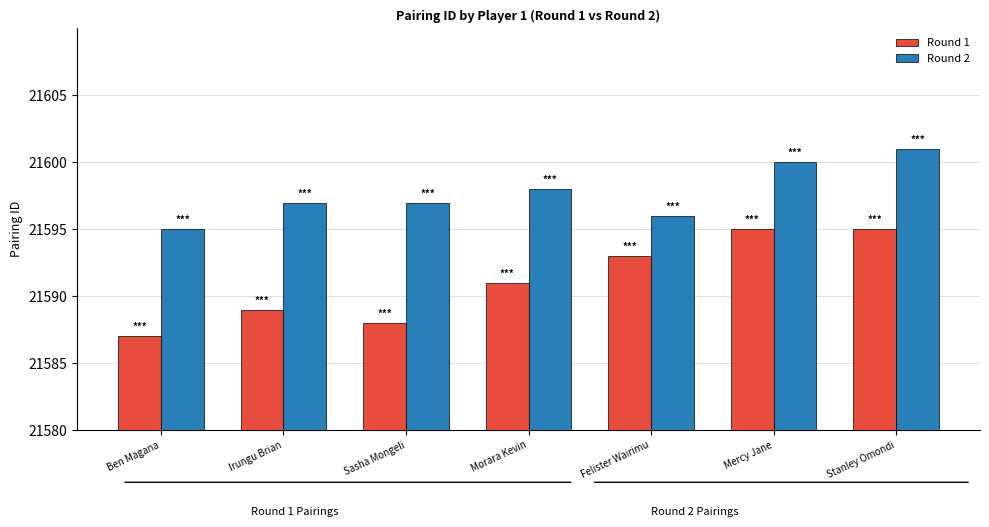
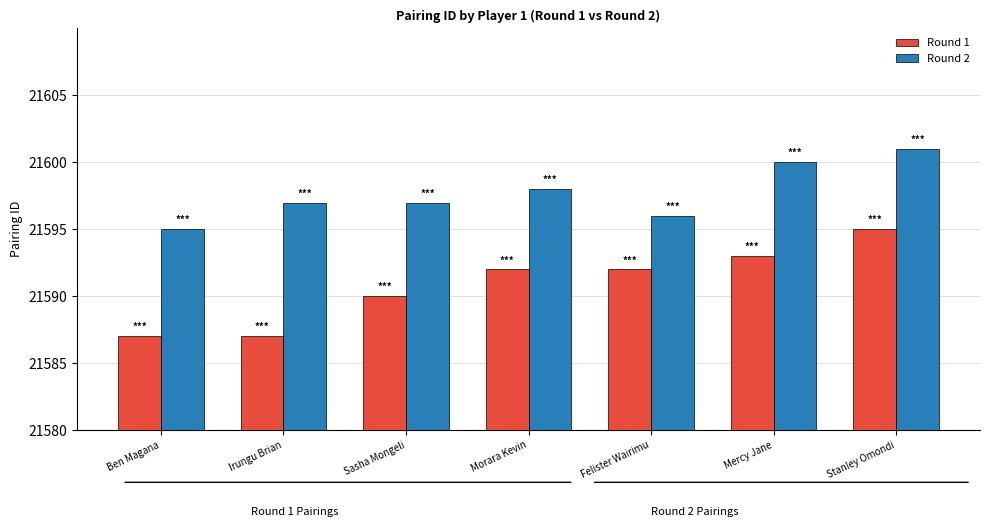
  {
    "Round 1": {
      "Ben Magana": 21587,
-     "Irungu Brian": 21589,
-     "Sasha Mongeli": 21588,
-     "Morara Kevin": 21591,
-     "Felister Wairimu": 21593,
-     "Mercy Jane": 21595,
+     "Irungu Brian": 21587,
+     "Sasha Mongeli": 21590,
+     "Morara Kevin": 21592,
+     "Felister Wairimu": 21592,
+     "Mercy Jane": 21593,
      "Stanley Omondi": 21595
    },
    "Round 2": {
      "Ben Magana": 21595,
      "Irungu Brian": 21597,
      "Sasha Mongeli": 21597,
      "Morara Kevin": 21598,
      "Felister Wairimu": 21596,
      "Mercy Jane": 21600,
      "Stanley Omondi": 21601
    }
  }
